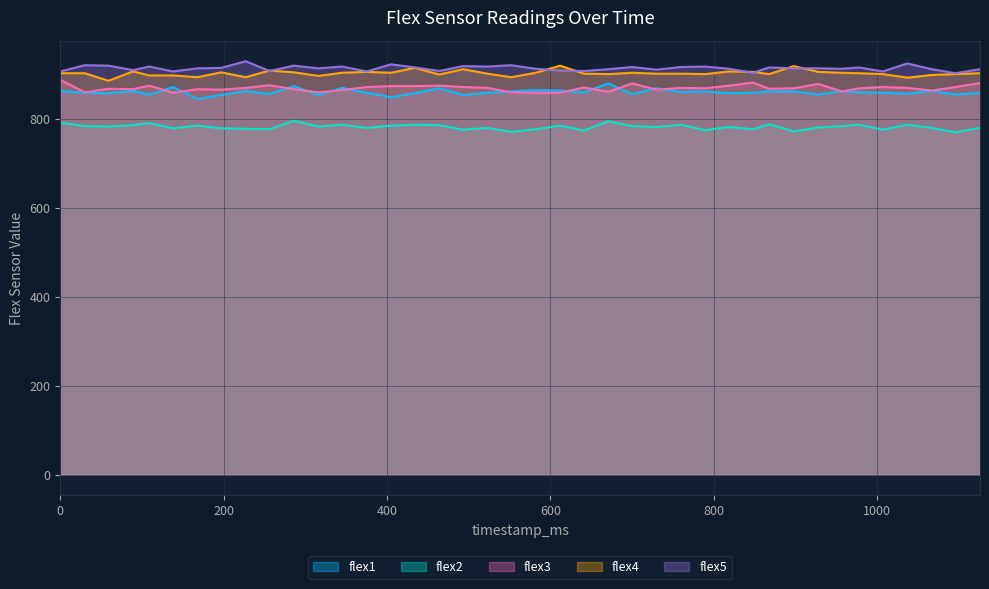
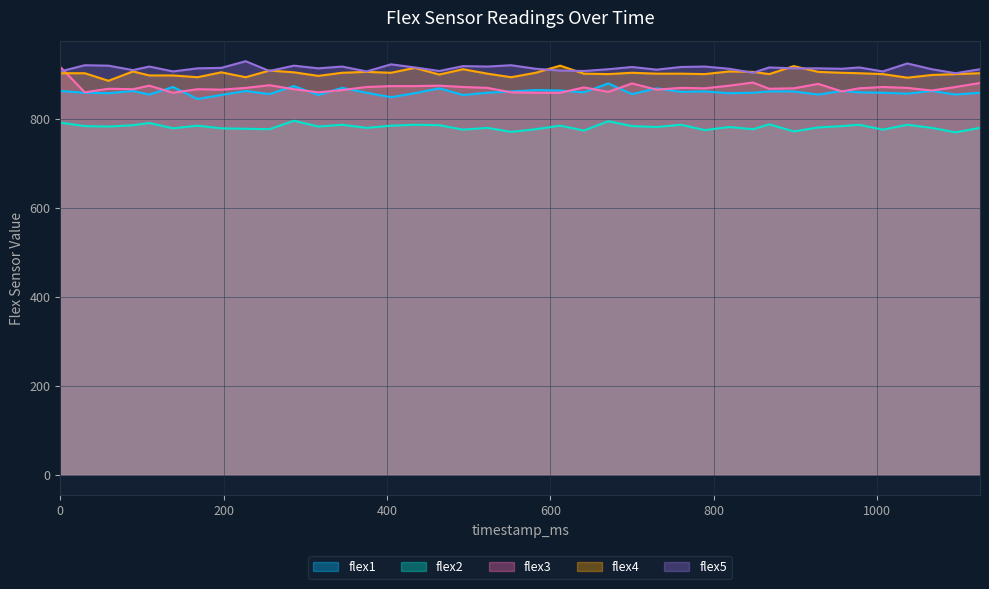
  {
    "flex3": {
-     "0": 890
+     "0": 920
    }
  }
